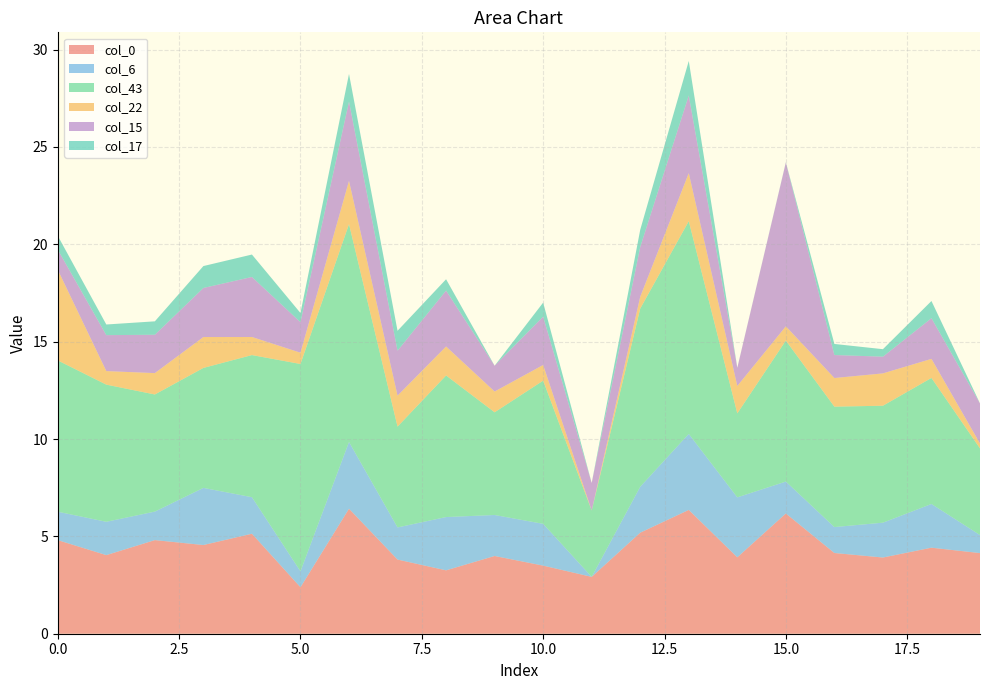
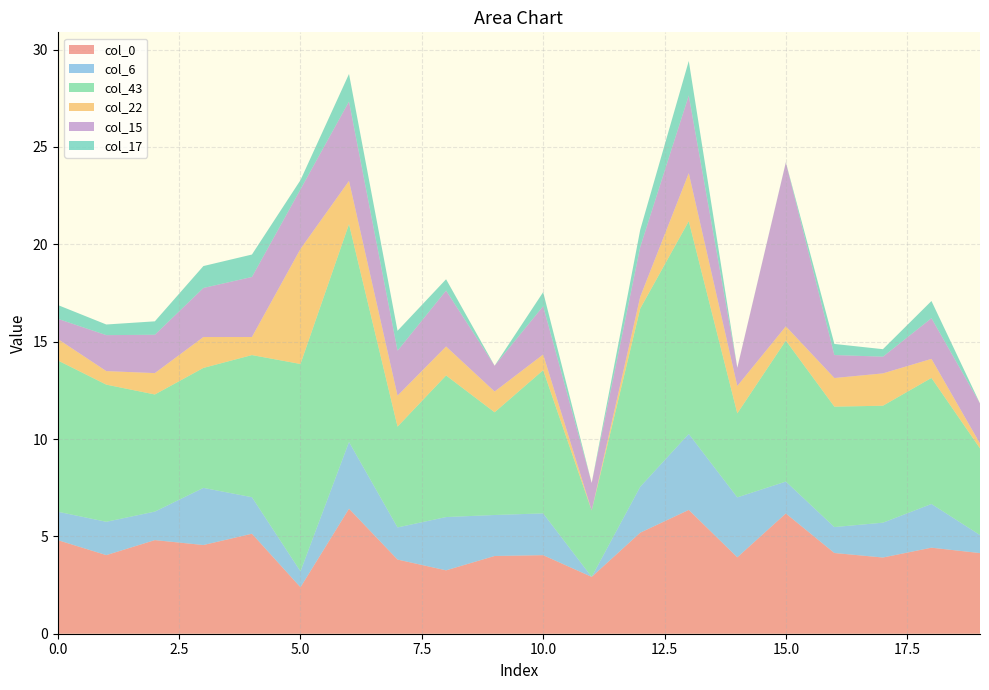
  {
    "col_0": {
      "0.0": 4.8,
      "5.0": 2.4,
-     "10.0": 3.5,
+     "10.0": 4.0,
      "15.0": 6.2
    },
    "col_22": {
-     "0.0": 4.7,
-     "5.0": 0.6,
+     "0.0": 1.1,
+     "5.0": 5.9,
      "10.0": 0.8,
      "15.0": 0.7
    },
    "col_15": {
      "0.0": 1.0,
-     "5.0": 1.6,
+     "5.0": 3.1,
      "10.0": 2.5
    }
  }
